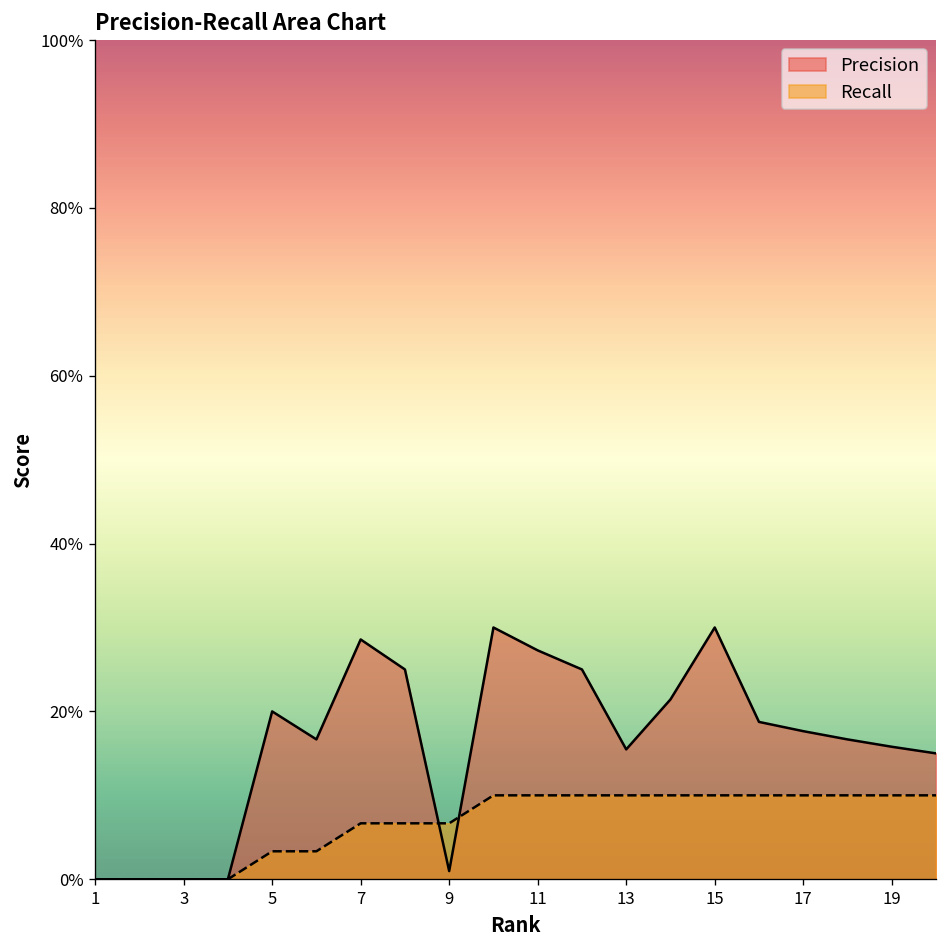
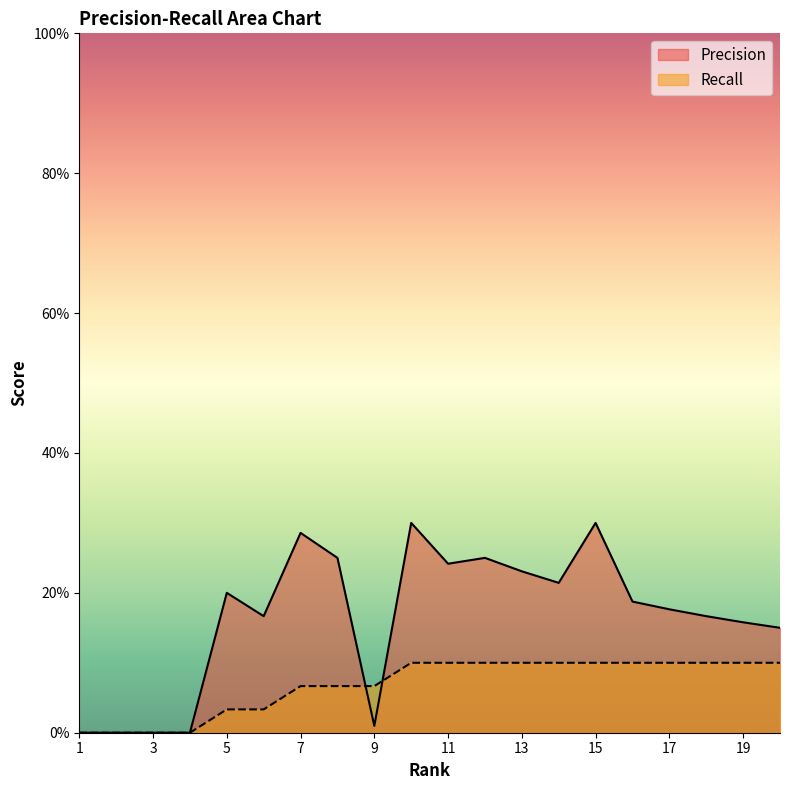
  {
    "Precision": {
      "5": "20%",
      "7": "29%",
      "9": "1%",
-     "11": "27%",
-     "13": "15%",
+     "11": "24%",
+     "13": "23%",
      "15": "30%",
      "17": "18%",
      "19": "16%"
    },
    "Recall": {
      "5": "3%",
      "7": "7%",
      "9": "7%",
      "11": "10%",
      "13": "10%",
      "15": "10%",
      "17": "10%",
      "19": "10%"
    }
  }
